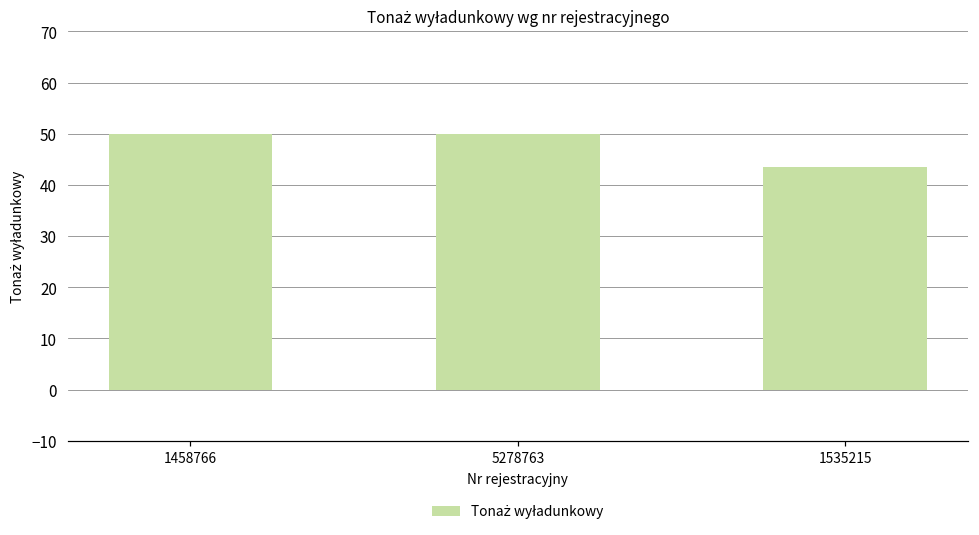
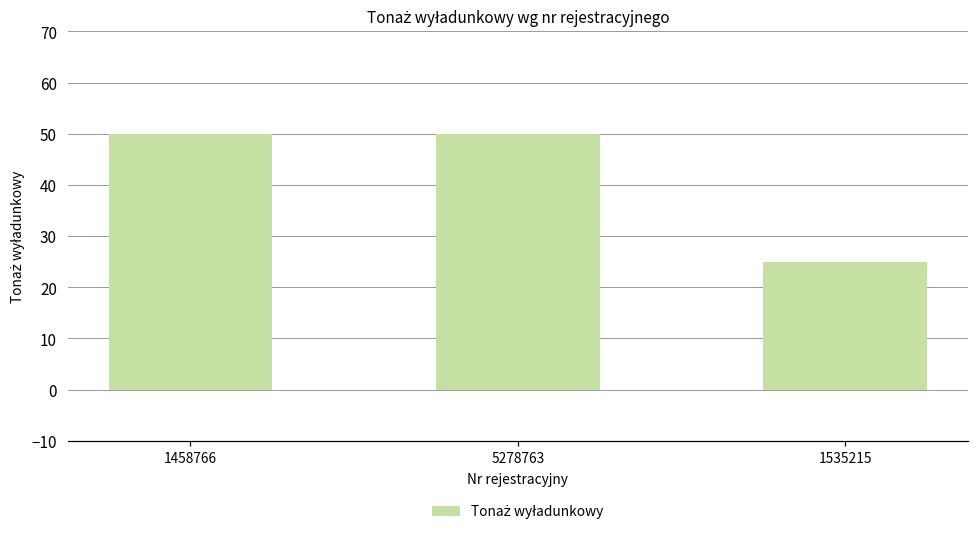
  {
    "1458766": 50,
    "5278763": 50,
-   "1535215": 43
+   "1535215": 25
  }
